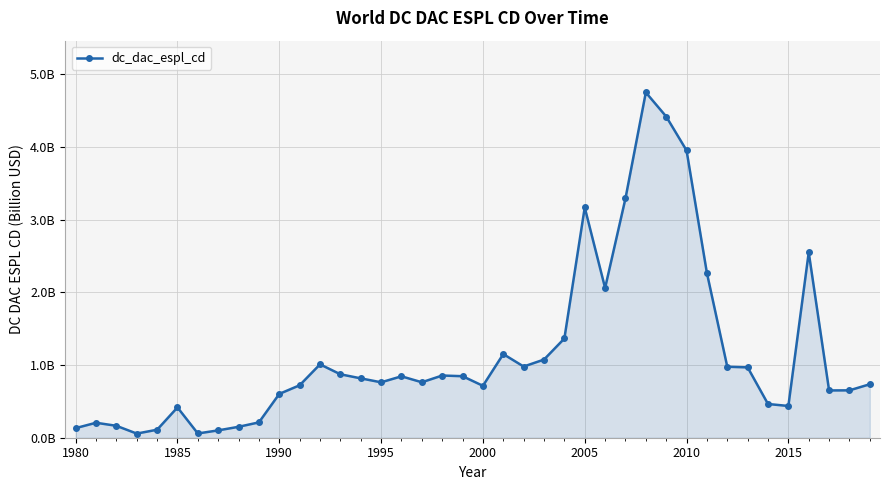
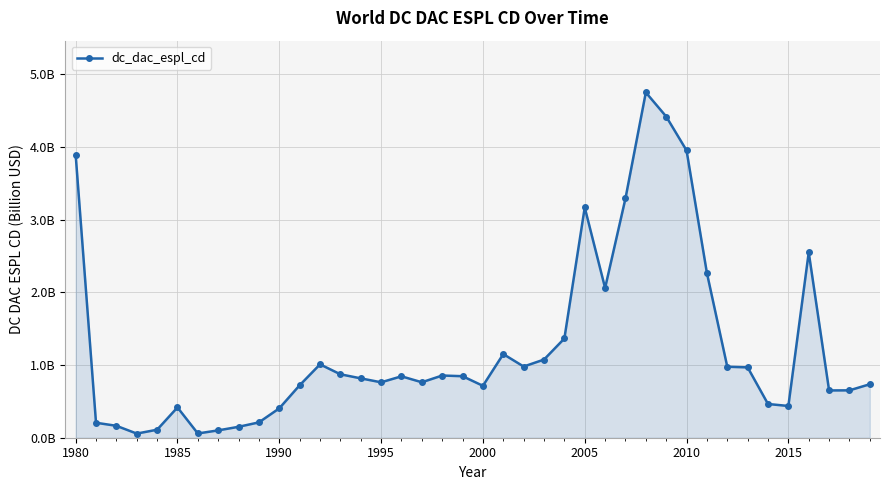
  {
-   "1980": 100000000,
+   "1980": 3900000000,
    "1985": 400000000,
-   "1990": 600000000,
+   "1990": 400000000,
    "1995": 800000000,
    "2000": 700000000,
    "2005": 3200000000,
    "2010": 4000000000,
    "2015": 400000000
  }
